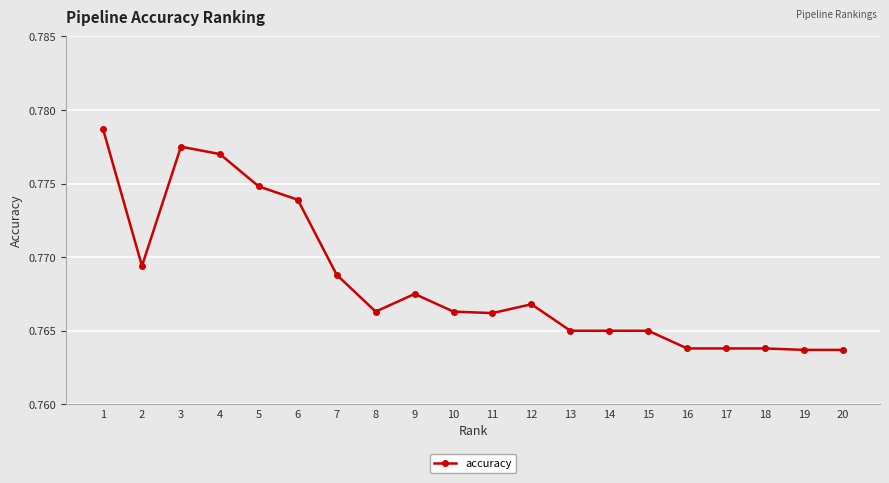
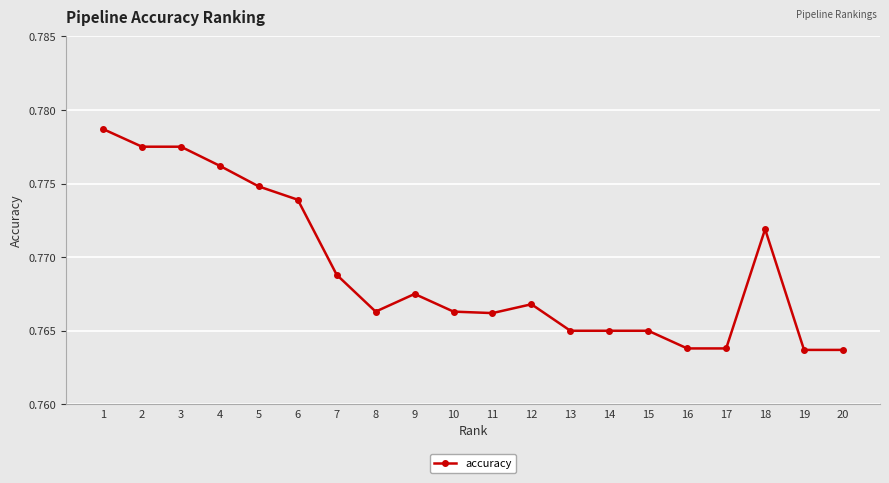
  {
    "1": 0.7787,
-   "2": 0.7694,
+   "2": 0.7775,
    "3": 0.7775,
-   "4": 0.7770,
+   "4": 0.7762,
    "5": 0.7748,
    "6": 0.7739,
    "7": 0.7688,
    "8": 0.7663,
    "9": 0.7675,
    "10": 0.7663,
    "11": 0.7662,
    "12": 0.7668,
    "13": 0.7650,
    "14": 0.7650,
    "15": 0.7650,
    "16": 0.7638,
    "17": 0.7638,
-   "18": 0.7638,
+   "18": 0.7719,
    "19": 0.7637,
    "20": 0.7637
  }
